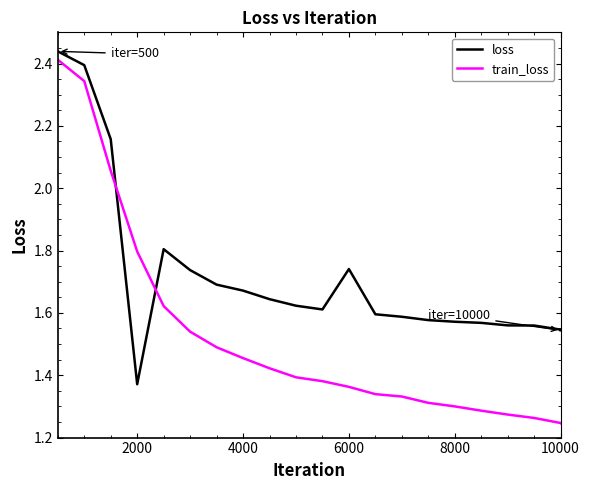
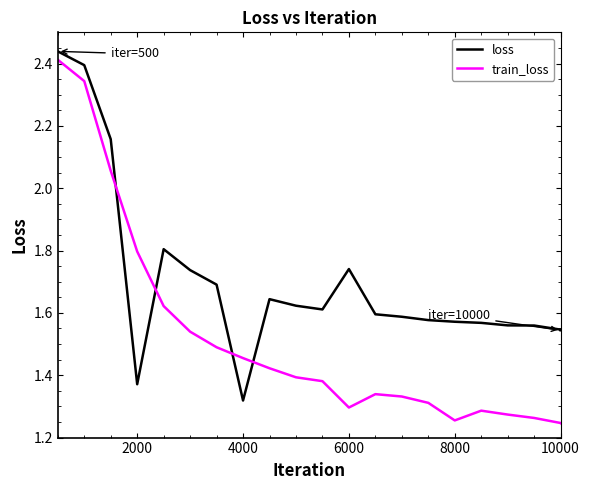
  {
    "loss": {
      "2000": 1.37,
-     "4000": 1.67,
+     "4000": 1.32,
      "6000": 1.74,
      "10000": 1.54
    },
    "train_loss": {
      "2000": 1.80,
      "4000": 1.45,
-     "6000": 1.36,
-     "8000": 1.30,
+     "6000": 1.30,
+     "8000": 1.26,
      "10000": 1.25
    }
  }
